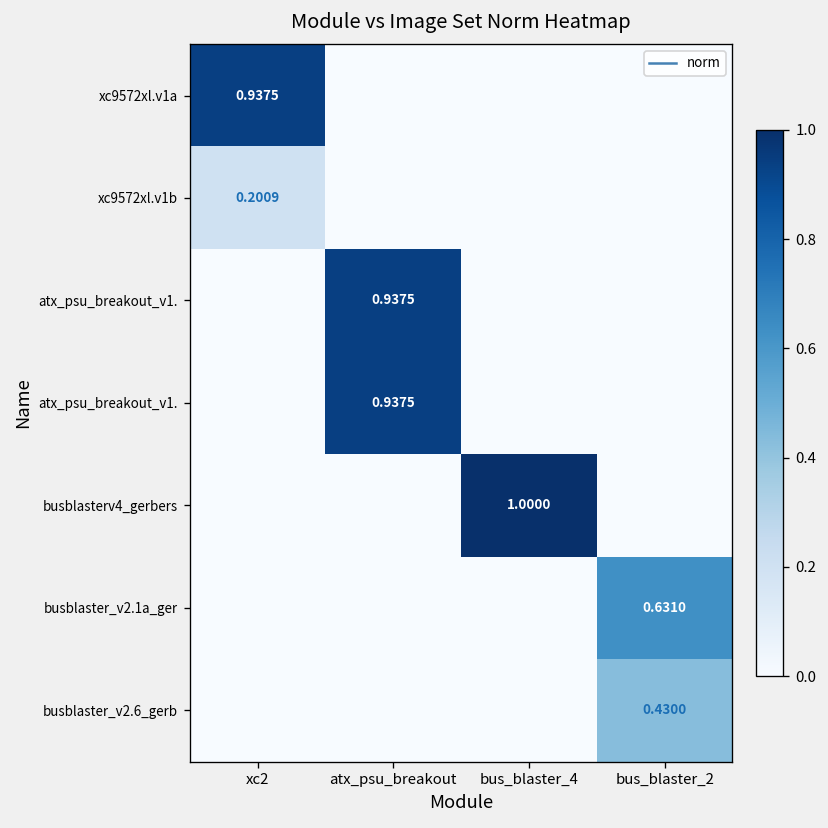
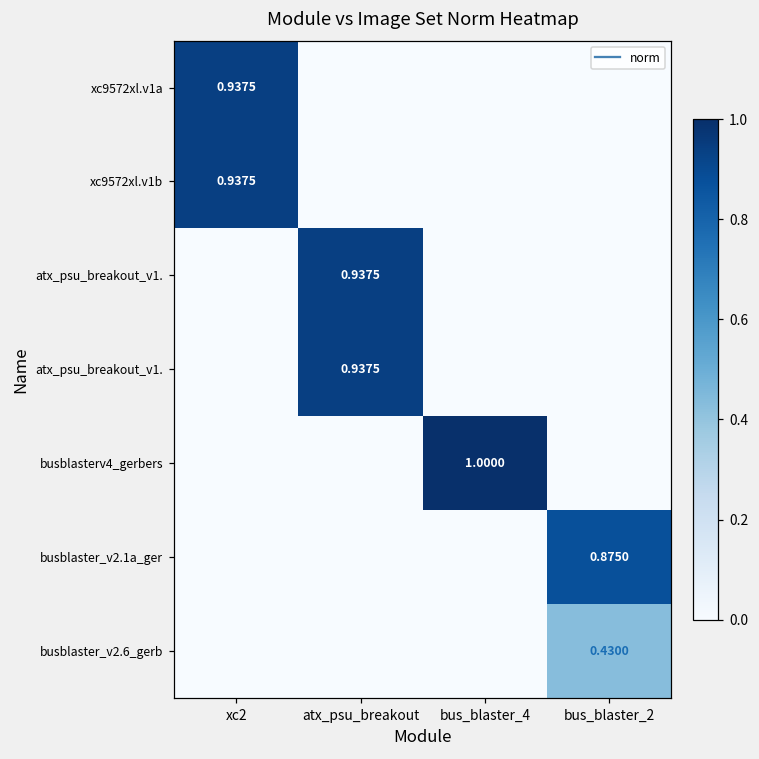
  {
    "xc9572xl.v1a": {
      "xc2": 0.9375
    },
    "xc9572xl.v1b": {
-     "xc2": 0.2009
+     "xc2": 0.9375
    },
    "busblasterv4_gerbers": {
      "bus_blaster_4": 1.0000
    },
    "busblaster_v2.1a_ger": {
-     "bus_blaster_2": 0.6310
+     "bus_blaster_2": 0.8750
    },
    "busblaster_v2.6_gerb": {
      "bus_blaster_2": 0.4300
    }
  }
